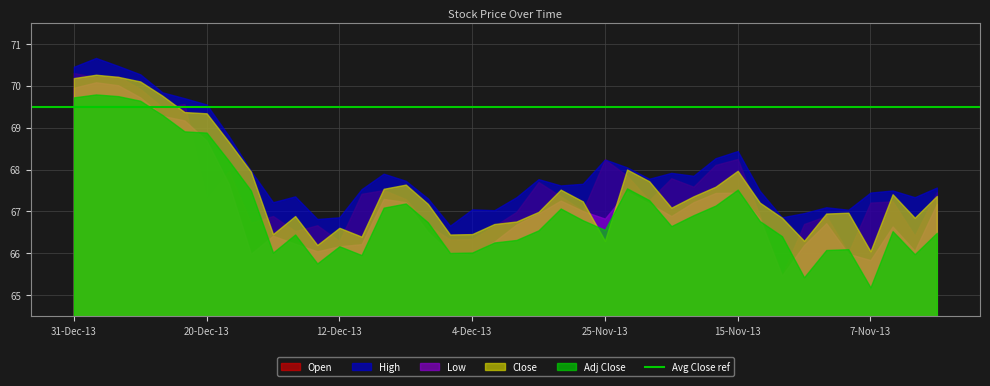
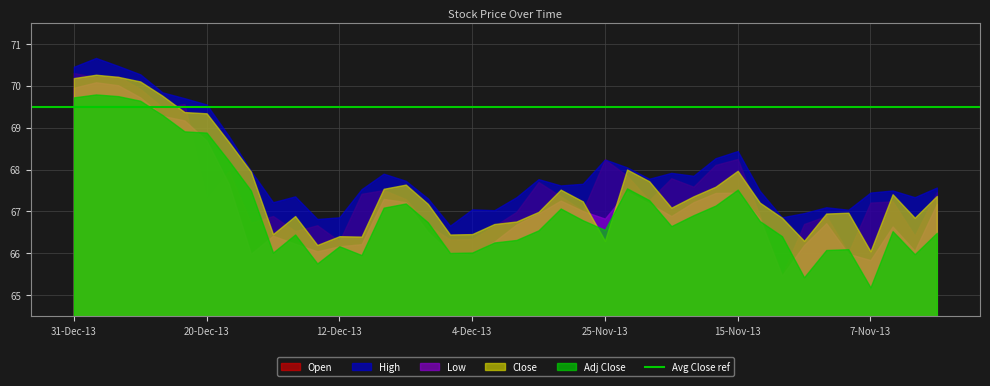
  {
    "Open": {
      "31-Dec-13": 70.3,
      "20-Dec-13": 67.3,
      "12-Dec-13": 66.3,
      "4-Dec-13": 66.3,
      "15-Nov-13": 68.3,
      "7-Nov-13": 67.2
    },
    "High": {
      "31-Dec-13": 70.5,
      "20-Dec-13": 69.6,
      "12-Dec-13": 66.9,
      "4-Dec-13": 67.1,
      "15-Nov-13": 68.4,
      "7-Nov-13": 67.5
    },
    "Low": {
      "31-Dec-13": 70.0,
      "20-Dec-13": 68.7,
      "25-Nov-13": 66.8,
      "15-Nov-13": 67.5,
      "7-Nov-13": 65.8
    },
    "Close": {
      "31-Dec-13": 70.2,
      "20-Dec-13": 69.3,
-     "12-Dec-13": 66.6,
+     "12-Dec-13": 66.4,
      "4-Dec-13": 66.5,
      "25-Nov-13": 66.3,
      "15-Nov-13": 68.0,
      "7-Nov-13": 66.1
    },
    "Adj Close": {
      "31-Dec-13": 69.7,
      "20-Dec-13": 68.9,
      "25-Nov-13": 66.6,
      "15-Nov-13": 67.5,
      "7-Nov-13": 65.2
    }
  }
